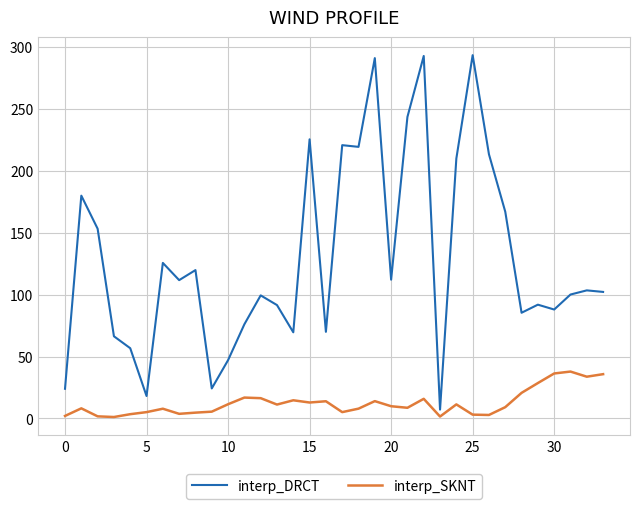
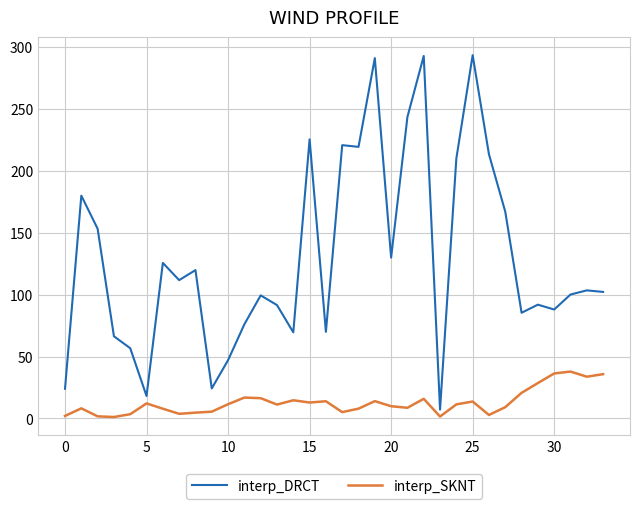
  {
    "interp_DRCT": {
      "0": 24,
      "5": 18,
      "10": 47,
      "15": 226,
-     "20": 112,
+     "20": 130,
      "25": 293,
      "30": 88
    },
    "interp_SKNT": {
      "0": 2,
-     "5": 5,
+     "5": 12,
      "10": 12,
      "15": 13,
      "20": 10,
-     "25": 3,
+     "25": 14,
      "30": 36
    }
  }
